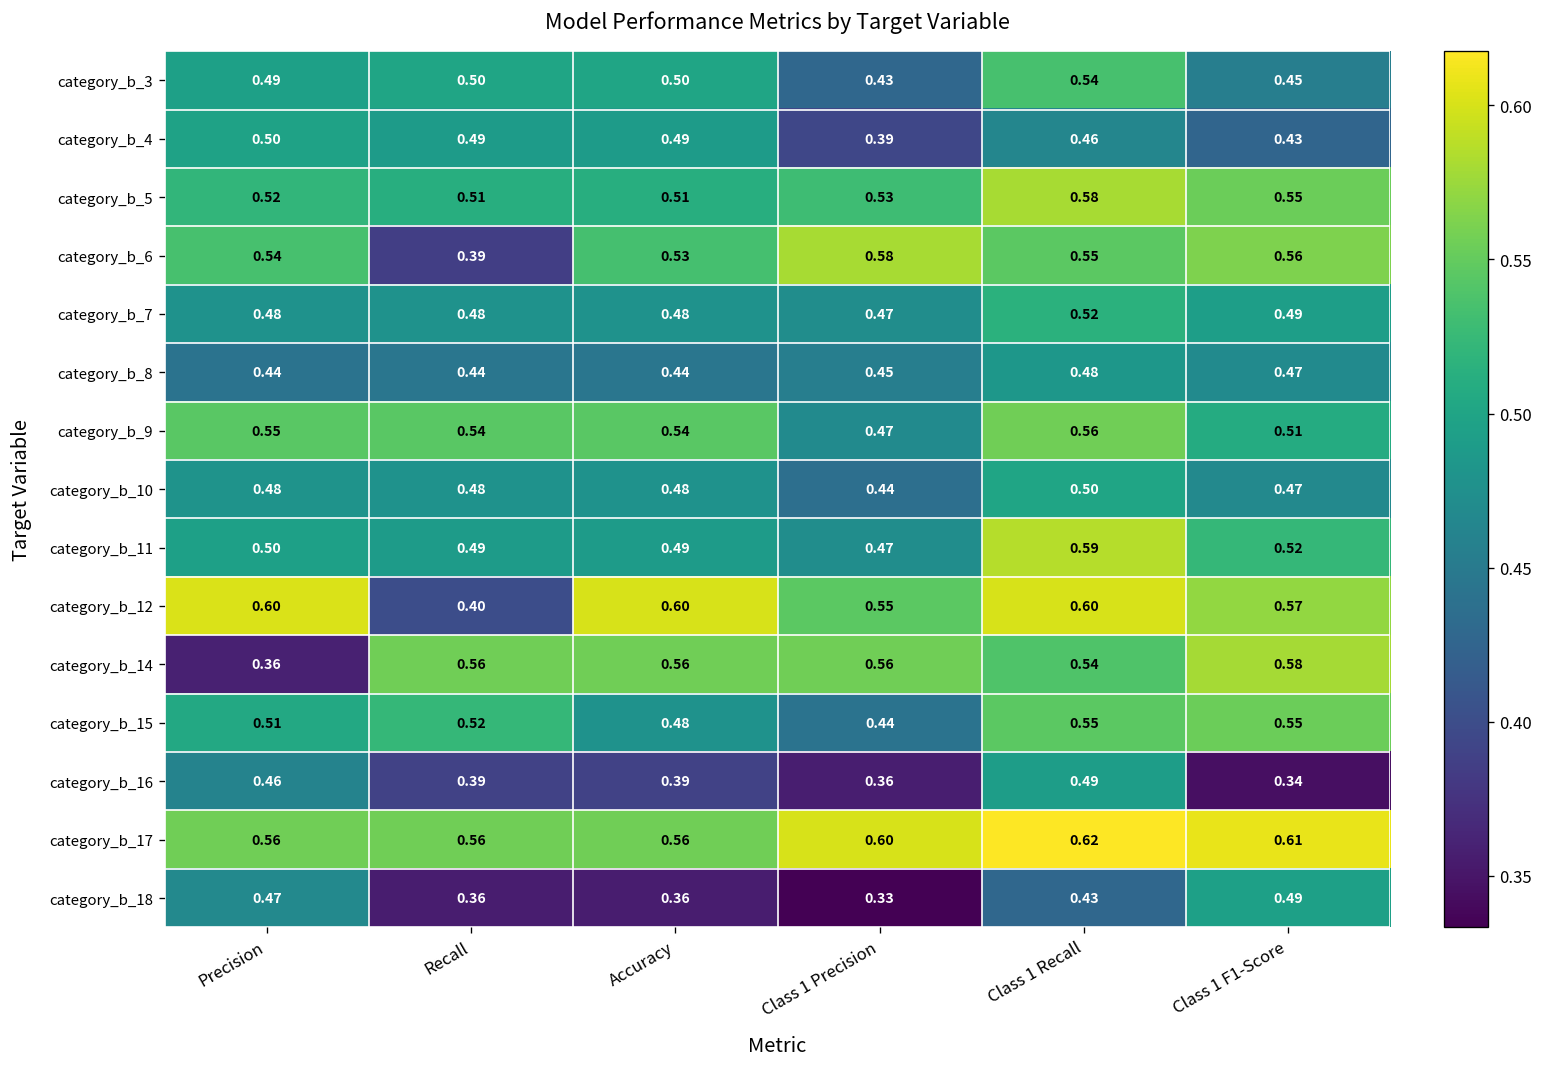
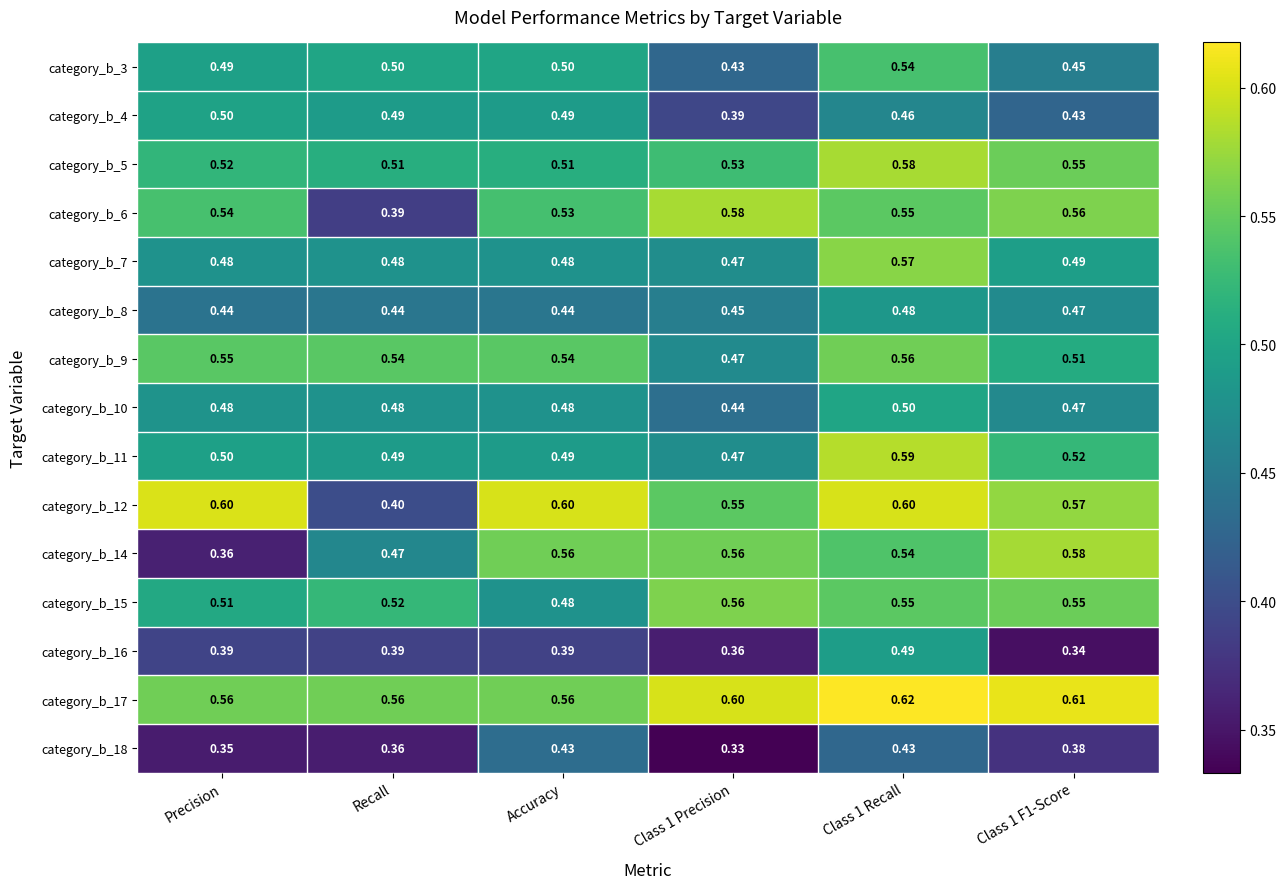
  {
    "category_b_3": {
      "Precision": 0.49,
      "Recall": 0.50,
      "Accuracy": 0.50,
      "Class 1 Precision": 0.43,
      "Class 1 Recall": 0.54,
      "Class 1 F1-Score": 0.45
    },
    "category_b_4": {
      "Precision": 0.50,
      "Recall": 0.49,
      "Accuracy": 0.49,
      "Class 1 Precision": 0.39,
      "Class 1 Recall": 0.46,
      "Class 1 F1-Score": 0.43
    },
    "category_b_5": {
      "Precision": 0.52,
      "Recall": 0.51,
      "Accuracy": 0.51,
      "Class 1 Precision": 0.53,
      "Class 1 Recall": 0.58,
      "Class 1 F1-Score": 0.55
    },
    "category_b_6": {
      "Precision": 0.54,
      "Recall": 0.39,
      "Accuracy": 0.53,
      "Class 1 Precision": 0.58,
      "Class 1 Recall": 0.55,
      "Class 1 F1-Score": 0.56
    },
    "category_b_7": {
      "Precision": 0.48,
      "Recall": 0.48,
      "Accuracy": 0.48,
      "Class 1 Precision": 0.47,
-     "Class 1 Recall": 0.52,
+     "Class 1 Recall": 0.57,
      "Class 1 F1-Score": 0.49
    },
    "category_b_8": {
      "Precision": 0.44,
      "Recall": 0.44,
      "Accuracy": 0.44,
      "Class 1 Precision": 0.45,
      "Class 1 Recall": 0.48,
      "Class 1 F1-Score": 0.47
    },
    "category_b_9": {
      "Precision": 0.55,
      "Recall": 0.54,
      "Accuracy": 0.54,
      "Class 1 Precision": 0.47,
      "Class 1 Recall": 0.56,
      "Class 1 F1-Score": 0.51
    },
    "category_b_10": {
      "Precision": 0.48,
      "Recall": 0.48,
      "Accuracy": 0.48,
      "Class 1 Precision": 0.44,
      "Class 1 Recall": 0.50,
      "Class 1 F1-Score": 0.47
    },
    "category_b_11": {
      "Precision": 0.50,
      "Recall": 0.49,
      "Accuracy": 0.49,
      "Class 1 Precision": 0.47,
      "Class 1 Recall": 0.59,
      "Class 1 F1-Score": 0.52
    },
    "category_b_12": {
      "Precision": 0.60,
      "Recall": 0.40,
      "Accuracy": 0.60,
      "Class 1 Precision": 0.55,
      "Class 1 Recall": 0.60,
      "Class 1 F1-Score": 0.57
    },
    "category_b_14": {
      "Precision": 0.36,
-     "Recall": 0.56,
+     "Recall": 0.47,
      "Accuracy": 0.56,
      "Class 1 Precision": 0.56,
      "Class 1 Recall": 0.54,
      "Class 1 F1-Score": 0.58
    },
    "category_b_15": {
      "Precision": 0.51,
      "Recall": 0.52,
      "Accuracy": 0.48,
-     "Class 1 Precision": 0.44,
+     "Class 1 Precision": 0.56,
      "Class 1 Recall": 0.55,
      "Class 1 F1-Score": 0.55
    },
    "category_b_16": {
-     "Precision": 0.46,
+     "Precision": 0.39,
      "Recall": 0.39,
      "Accuracy": 0.39,
      "Class 1 Precision": 0.36,
      "Class 1 Recall": 0.49,
      "Class 1 F1-Score": 0.34
    },
    "category_b_17": {
      "Precision": 0.56,
      "Recall": 0.56,
      "Accuracy": 0.56,
      "Class 1 Precision": 0.60,
      "Class 1 Recall": 0.62,
      "Class 1 F1-Score": 0.61
    },
    "category_b_18": {
-     "Precision": 0.47,
+     "Precision": 0.35,
      "Recall": 0.36,
-     "Accuracy": 0.36,
+     "Accuracy": 0.43,
      "Class 1 Precision": 0.33,
      "Class 1 Recall": 0.43,
-     "Class 1 F1-Score": 0.49
+     "Class 1 F1-Score": 0.38
    }
  }
